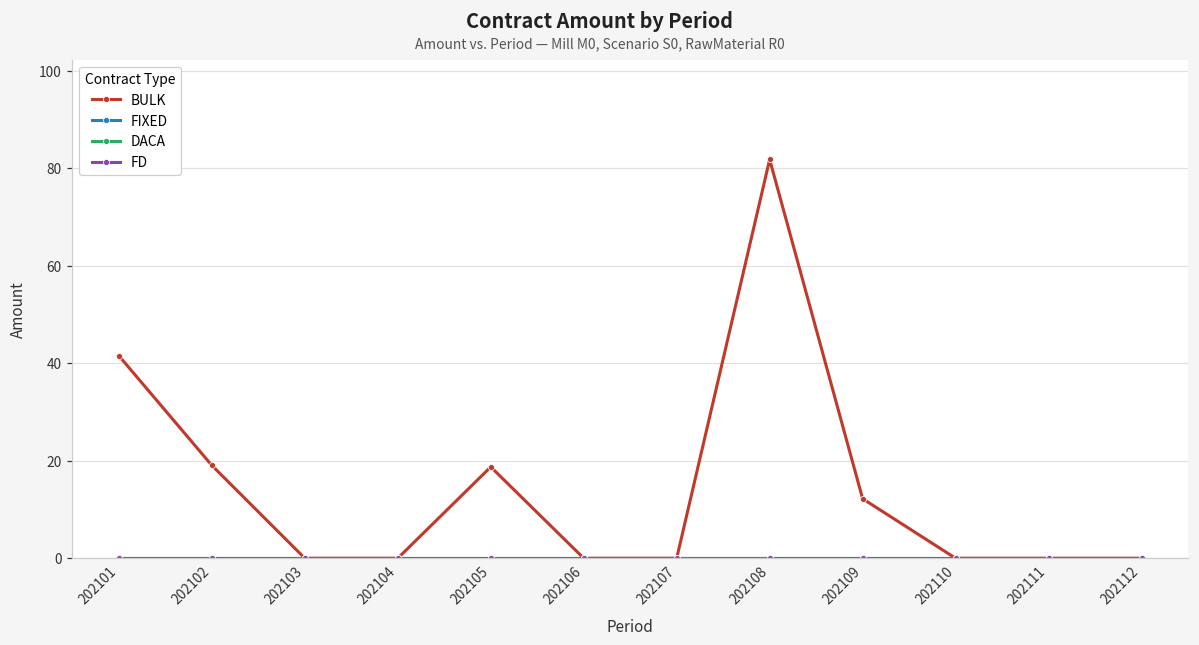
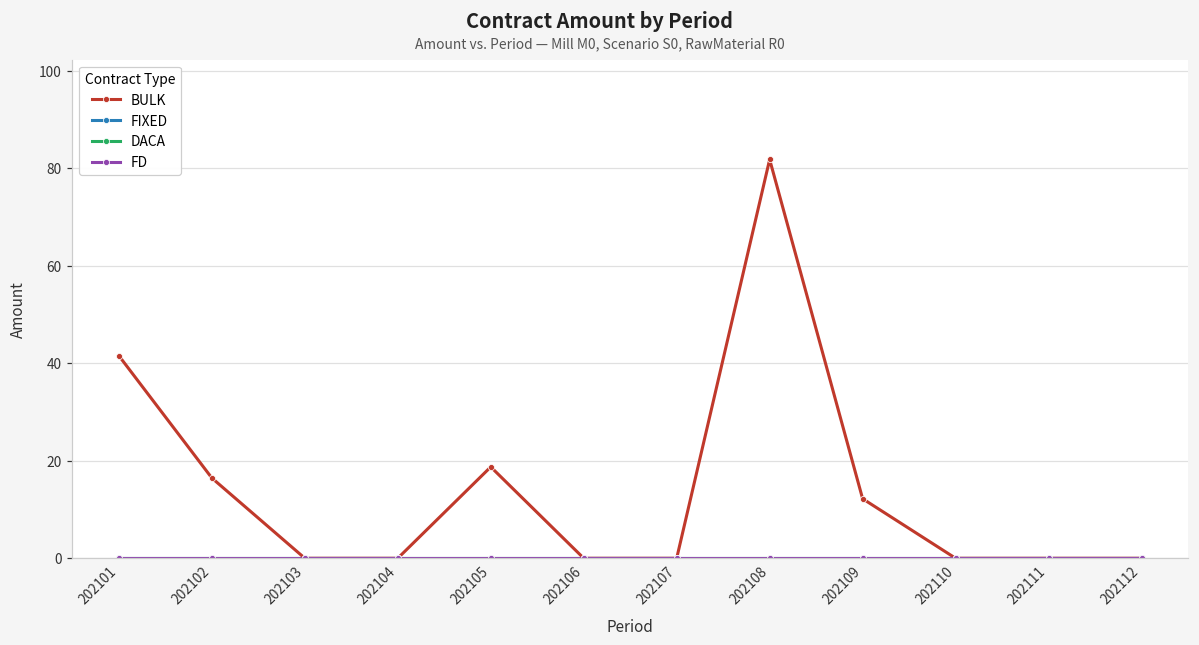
  {
    "BULK": {
      "202101": 42,
-     "202102": 19,
+     "202102": 16,
      "202105": 19,
      "202108": 82,
      "202109": 12
    },
    "FD": {
      "202101": 0,
      "202102": 0,
      "202105": 0,
      "202108": 0,
      "202109": 0
    }
  }
